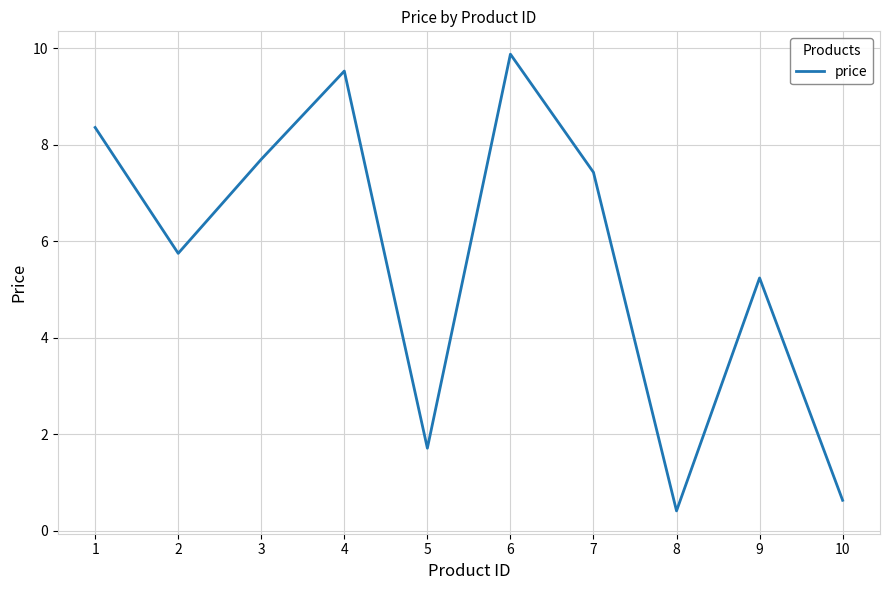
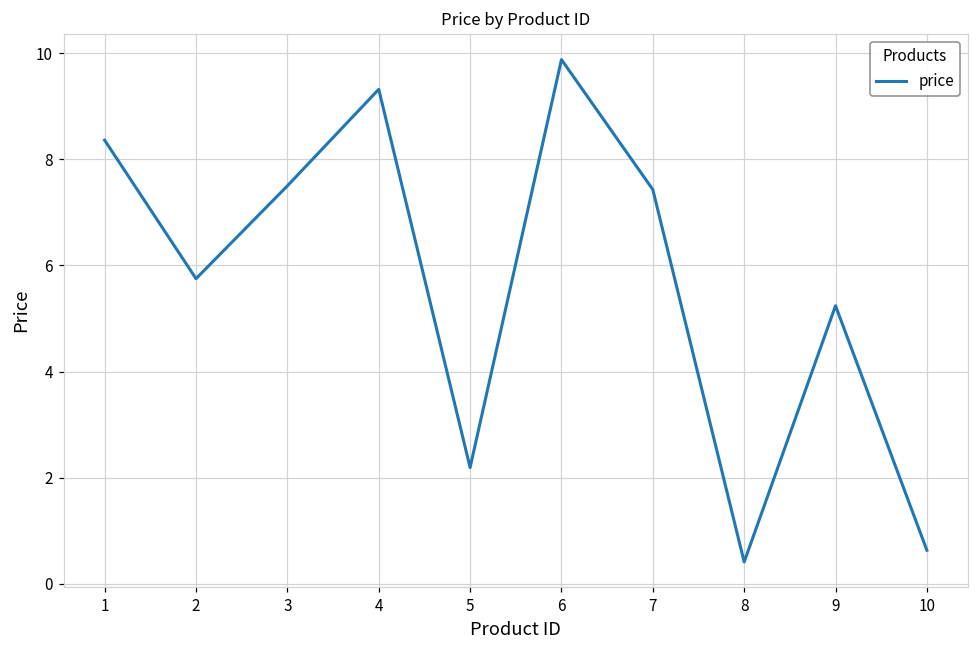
  {
    "1": 8.4,
    "2": 5.8,
-   "3": 7.7,
-   "4": 9.5,
-   "5": 1.7,
+   "3": 7.5,
+   "4": 9.3,
+   "5": 2.2,
    "6": 9.9,
    "7": 7.4,
    "8": 0.4,
    "9": 5.2,
    "10": 0.6
  }
